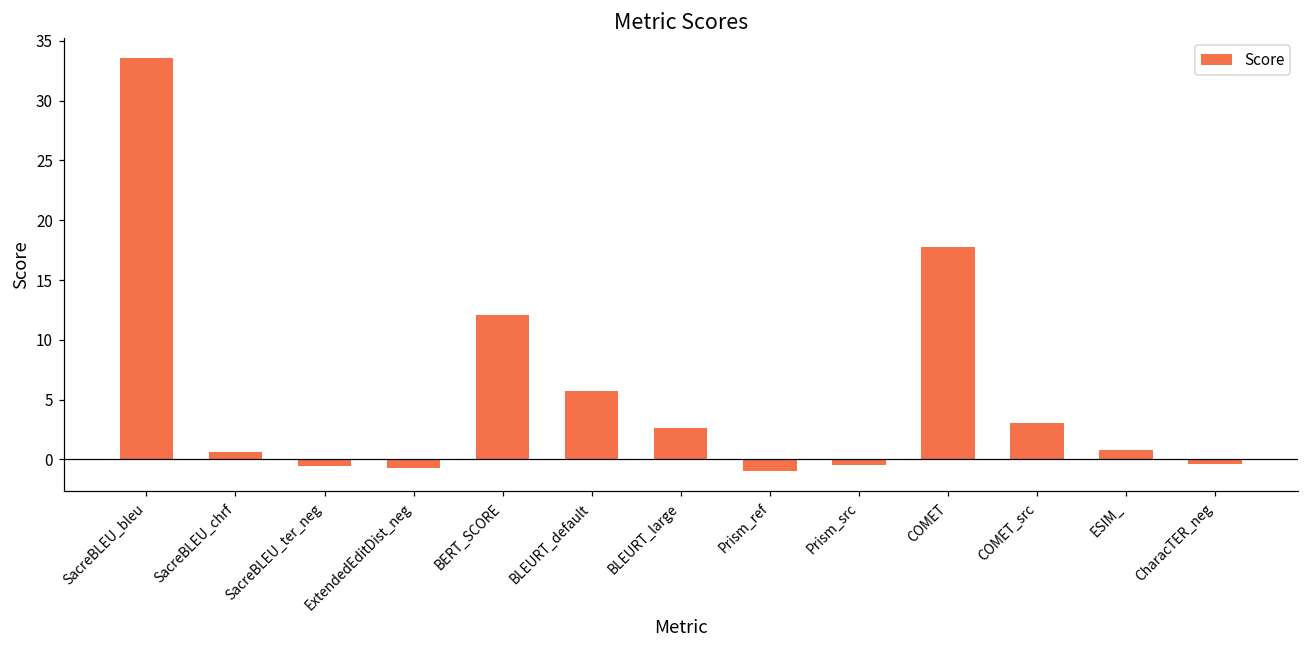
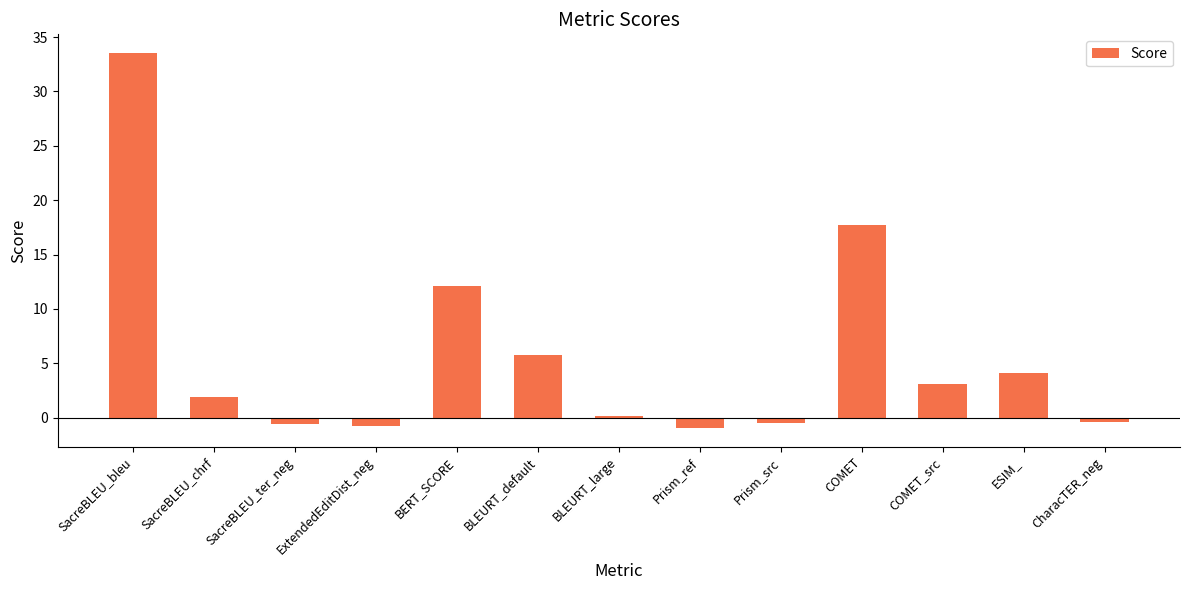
  {
    "SacreBLEU_bleu": 33.5,
-   "SacreBLEU_chrf": 0.6,
+   "SacreBLEU_chrf": 1.9,
    "SacreBLEU_ter_neg": -0.5,
    "ExtendedEditDist_neg": -0.7,
    "BERT_SCORE": 12.1,
    "BLEURT_default": 5.7,
-   "BLEURT_large": 2.6,
+   "BLEURT_large": 0.1,
    "Prism_ref": -0.9,
    "Prism_src": -0.5,
    "COMET": 17.7,
    "COMET_src": 3.0,
-   "ESIM_": 0.8,
+   "ESIM_": 4.1,
    "CharacTER_neg": -0.4
  }
